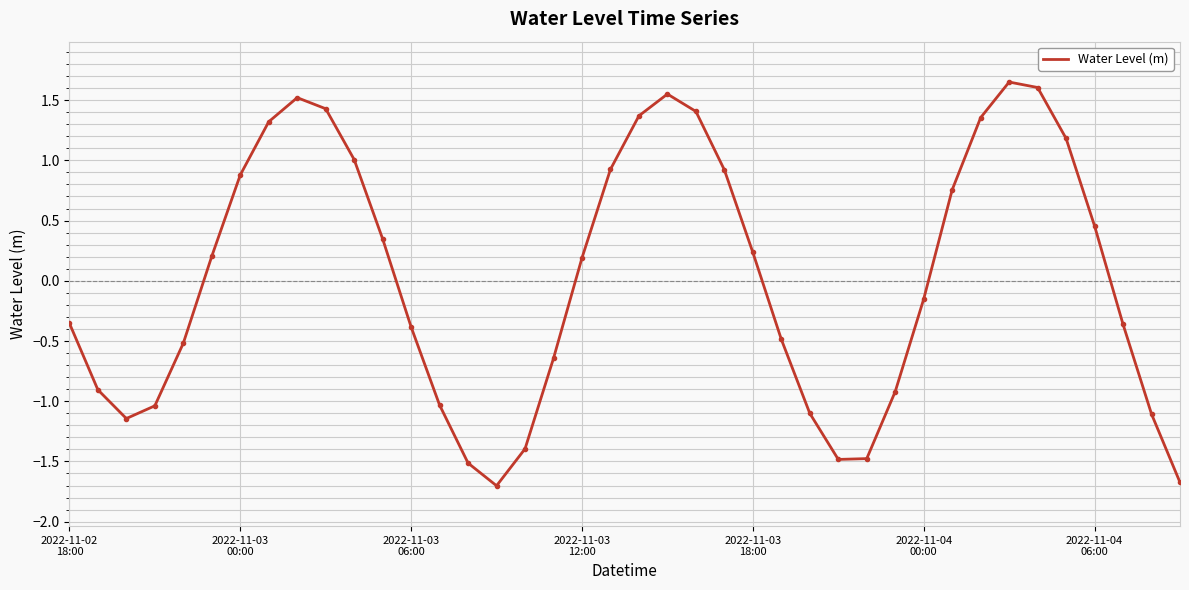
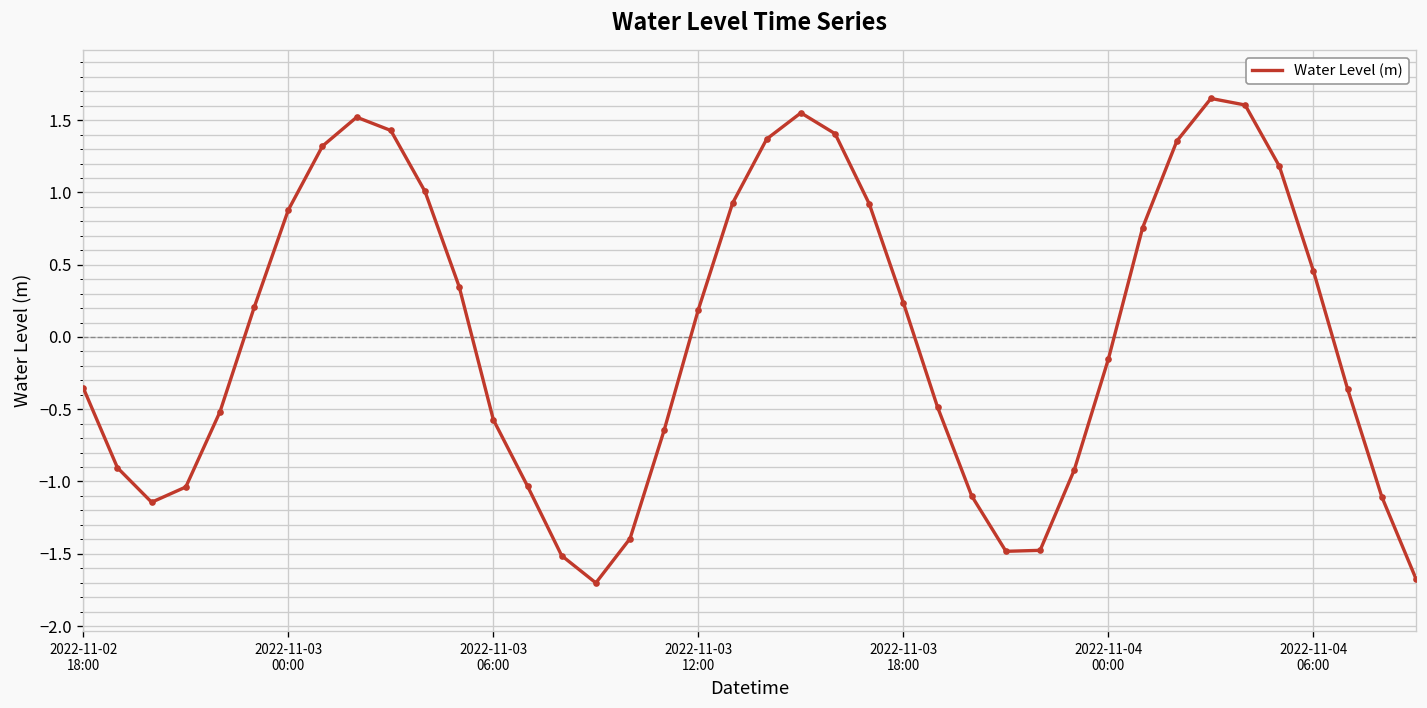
  {
    "2022-11-02 18:00": -0.35,
    "2022-11-03 00:00": 0.88,
-   "2022-11-03 06:00": -0.38,
+   "2022-11-03 06:00": -0.57,
    "2022-11-03 12:00": 0.19,
    "2022-11-03 18:00": 0.24,
    "2022-11-04 00:00": -0.15,
    "2022-11-04 06:00": 0.46
  }
